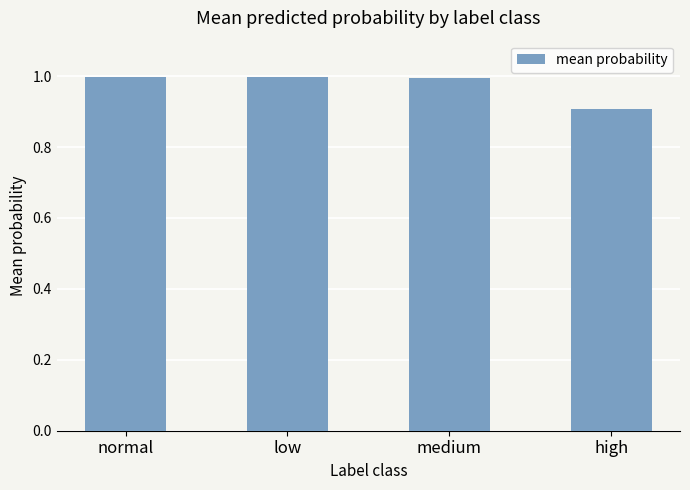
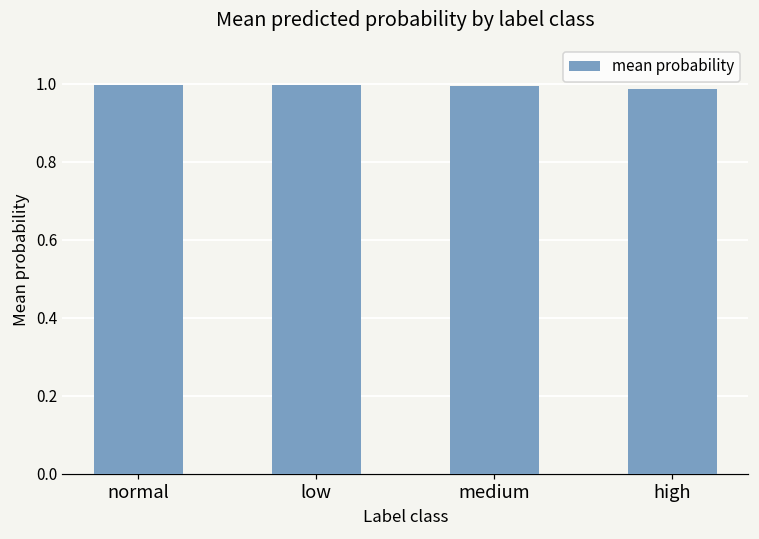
  {
    "normal": 1.00,
    "low": 1.00,
    "medium": 0.99,
-   "high": 0.91
+   "high": 0.99
  }
